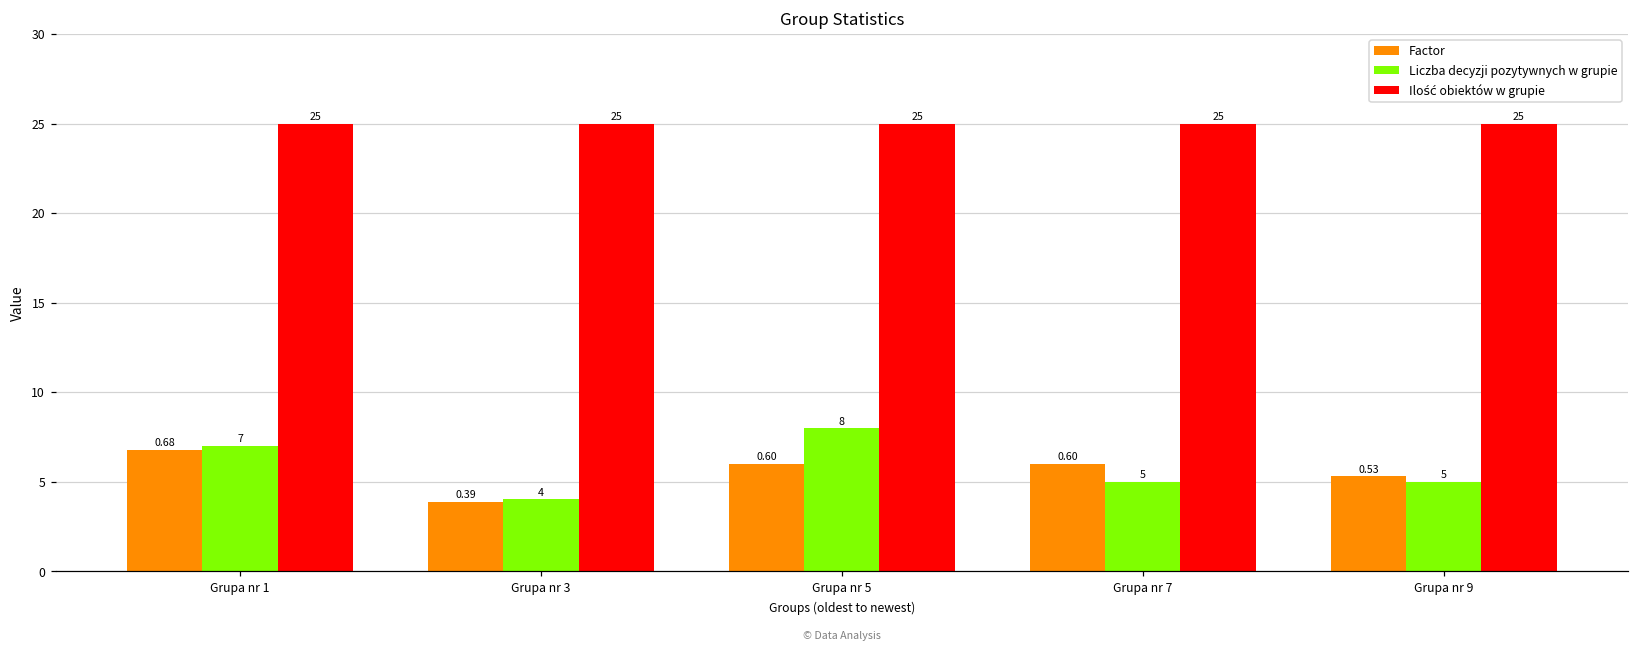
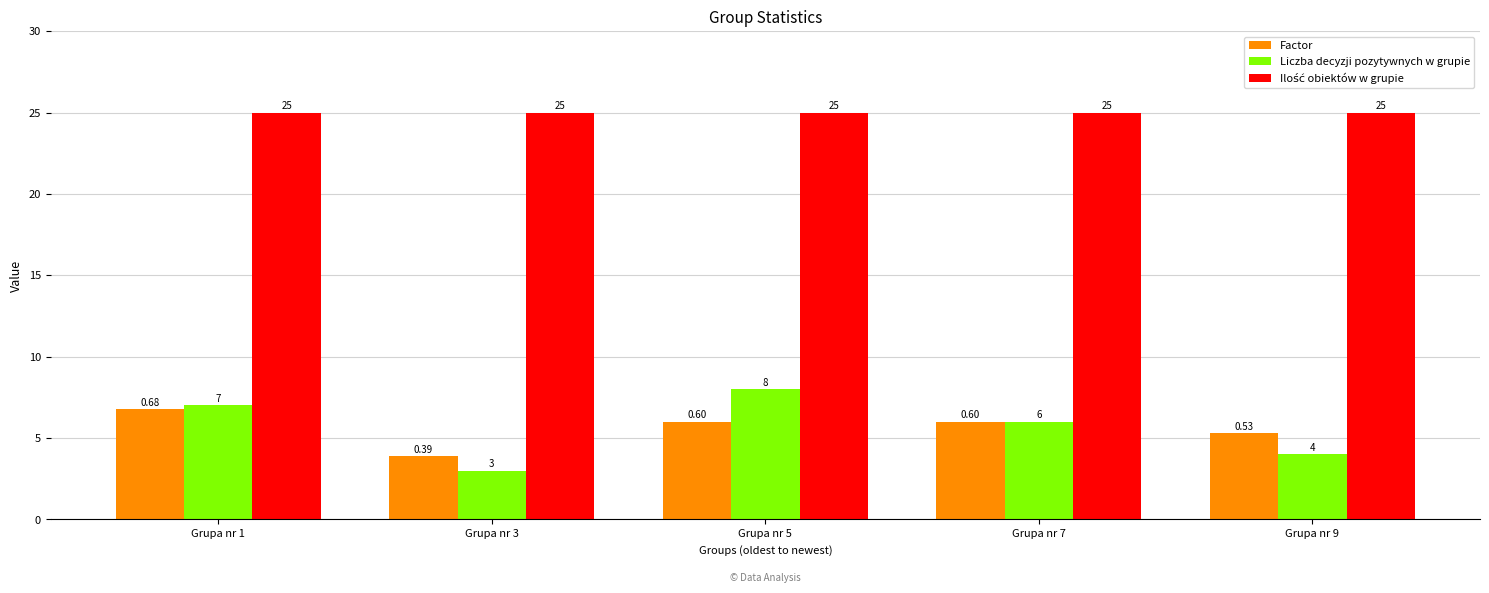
  {
    "Liczba decyzji pozytywnych w grupie": {
      "Grupa nr 1": 7,
-     "Grupa nr 3": 4,
+     "Grupa nr 3": 3,
      "Grupa nr 5": 8,
-     "Grupa nr 7": 5,
-     "Grupa nr 9": 5
+     "Grupa nr 7": 6,
+     "Grupa nr 9": 4
    },
    "Ilość obiektów w grupie": {
      "Grupa nr 1": 25,
      "Grupa nr 3": 25,
      "Grupa nr 5": 25,
      "Grupa nr 7": 25,
      "Grupa nr 9": 25
    }
  }
